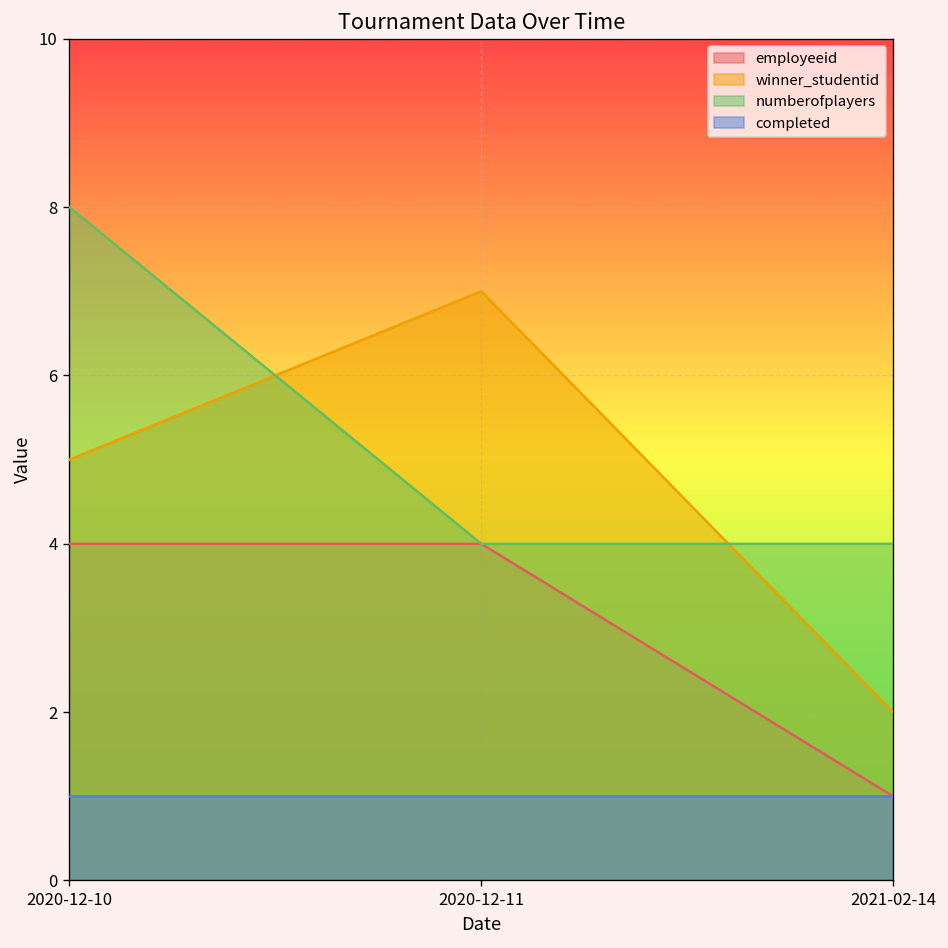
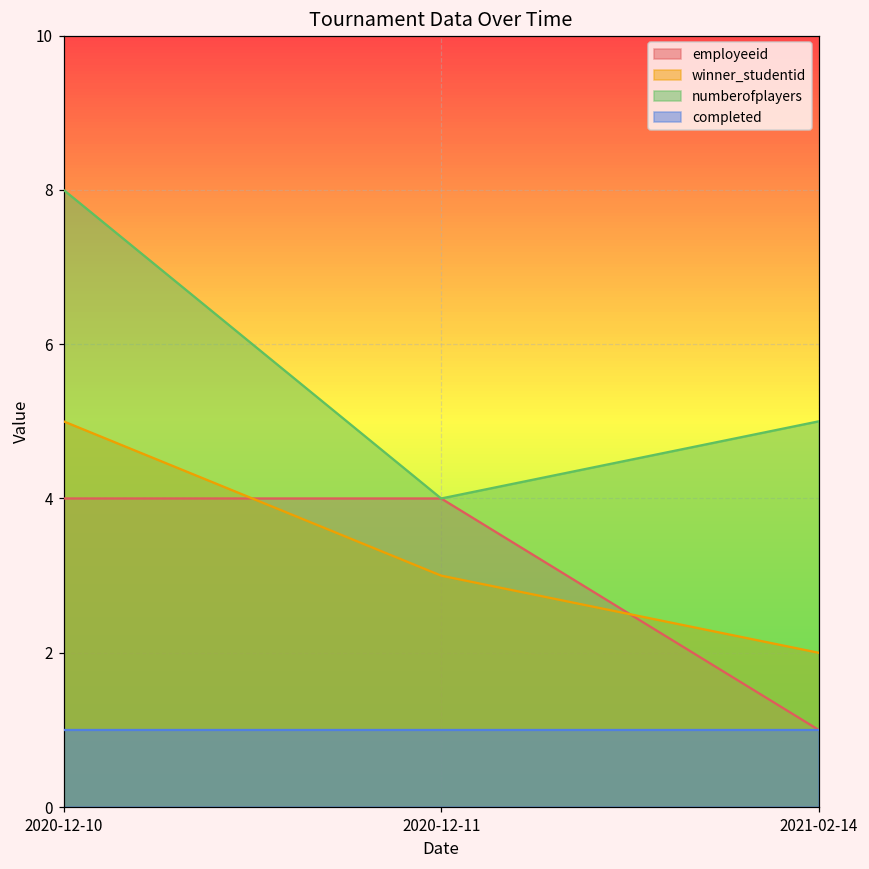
  {
    "employeeid": {
      "2020-12-10": 4
    },
    "winner_studentid": {
      "2020-12-10": 5,
-     "2020-12-11": 7,
+     "2020-12-11": 3,
      "2021-02-14": 2
    },
    "numberofplayers": {
      "2020-12-10": 8,
-     "2021-02-14": 4
+     "2021-02-14": 5
    },
    "completed": {
      "2020-12-10": 1,
      "2020-12-11": 1
    }
  }
